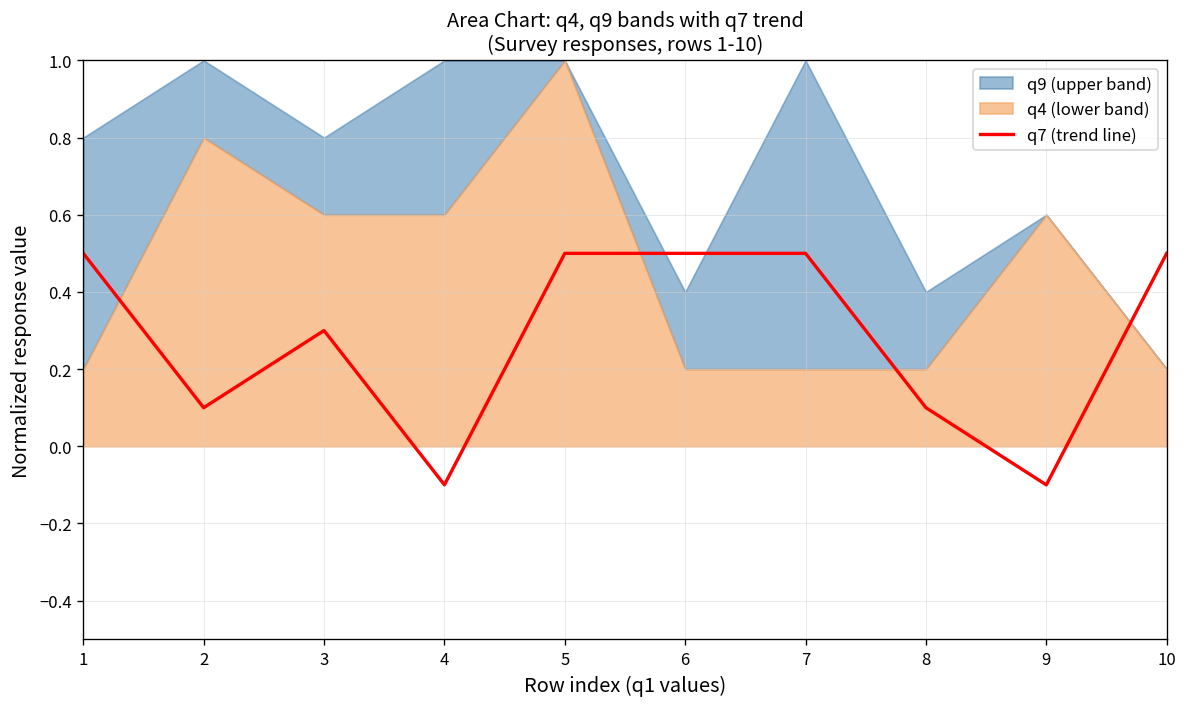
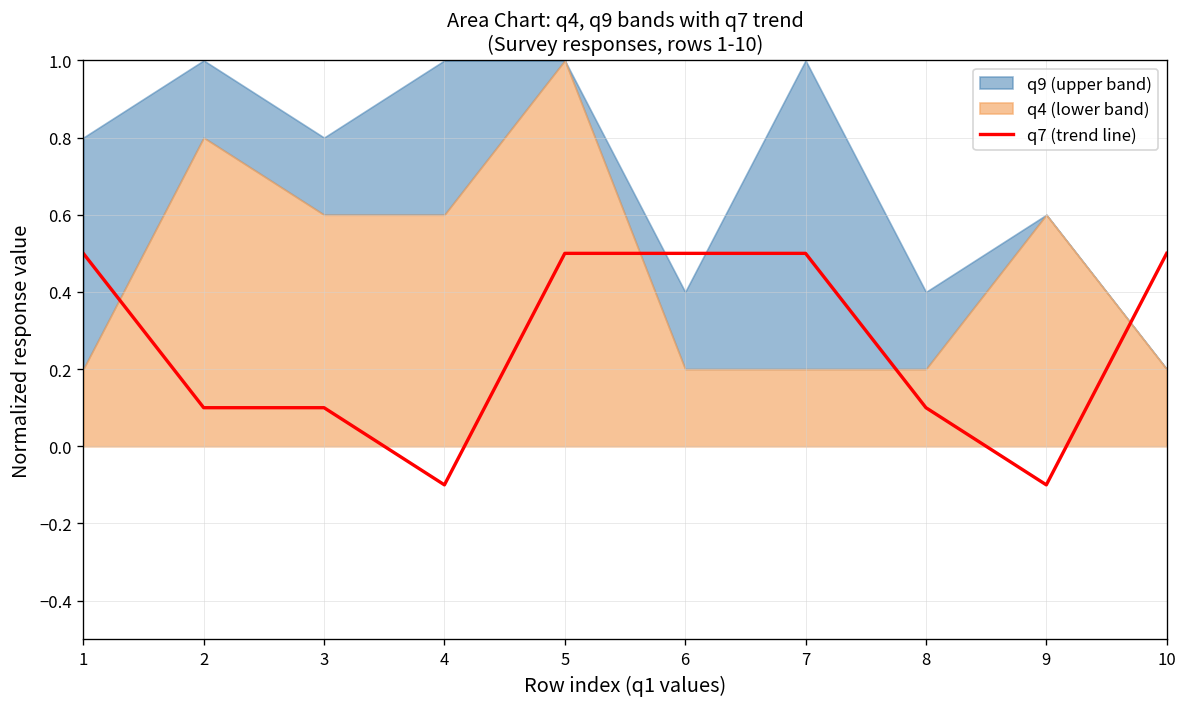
  {
    "q7 (trend line)": {
      "1": 0.50,
      "2": 0.10,
-     "3": 0.30,
+     "3": 0.10,
      "4": -0.10,
      "5": 0.50,
      "6": 0.50,
      "7": 0.50,
      "8": 0.10,
      "9": -0.10,
      "10": 0.50
    },
    "q9 (upper band)": {
      "1": 0.60,
      "2": 0.20,
      "3": 0.20,
      "4": 0.40,
      "6": 0.20,
      "7": 0.80,
      "8": 0.20
    },
    "q4 (lower band)": {
      "1": 0.20,
      "2": 0.80,
      "3": 0.60,
      "4": 0.60,
      "6": 0.20,
      "7": 0.20,
      "8": 0.20
    }
  }
